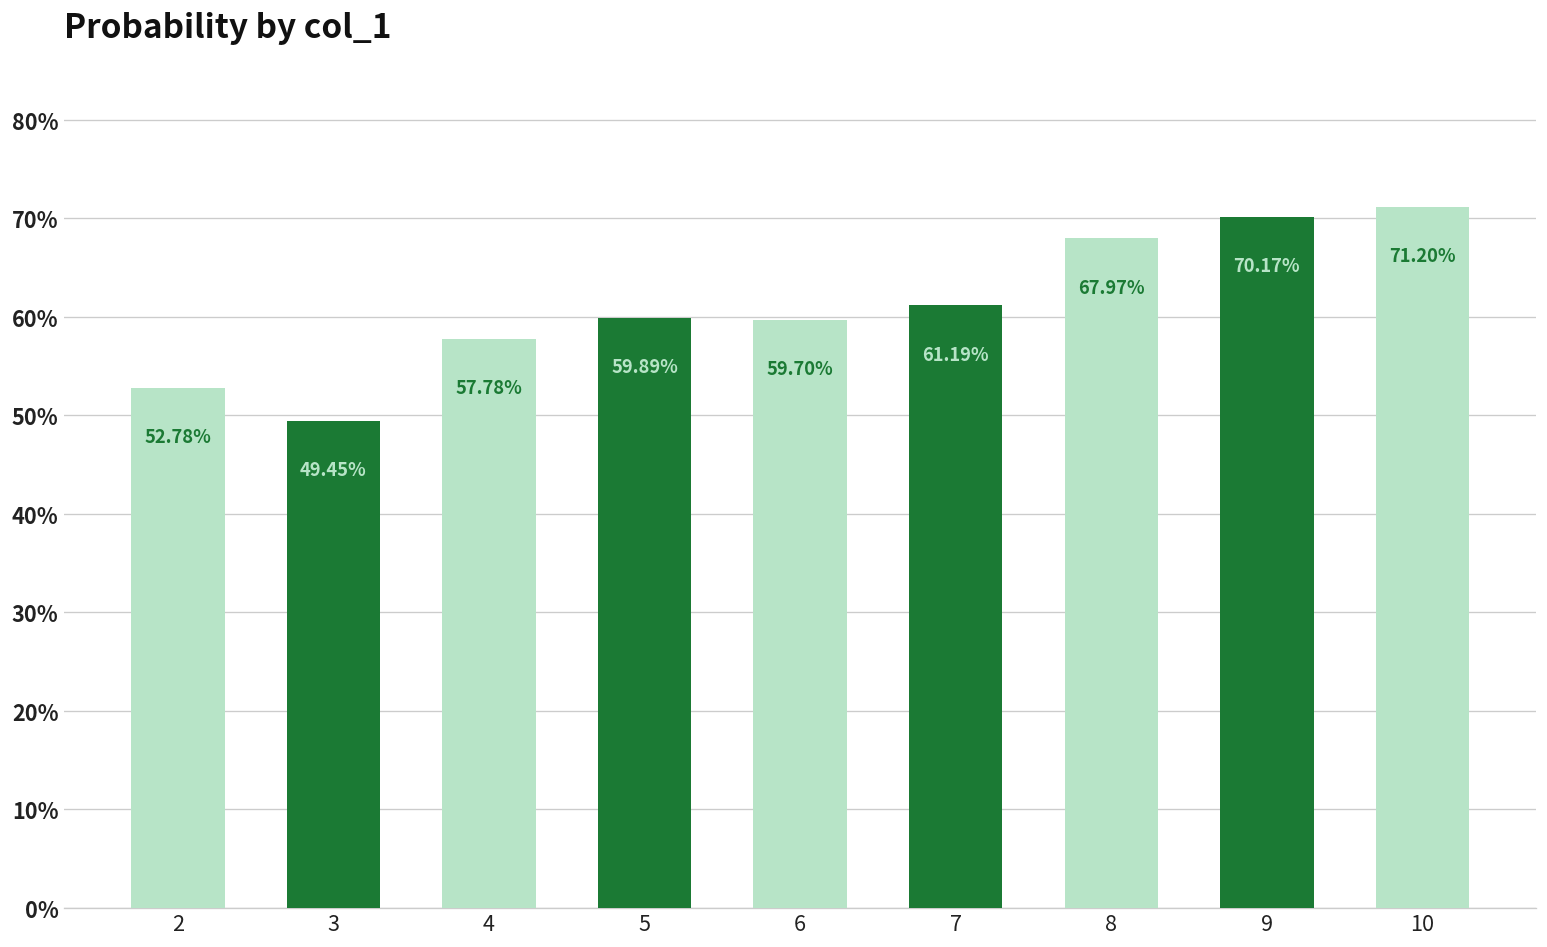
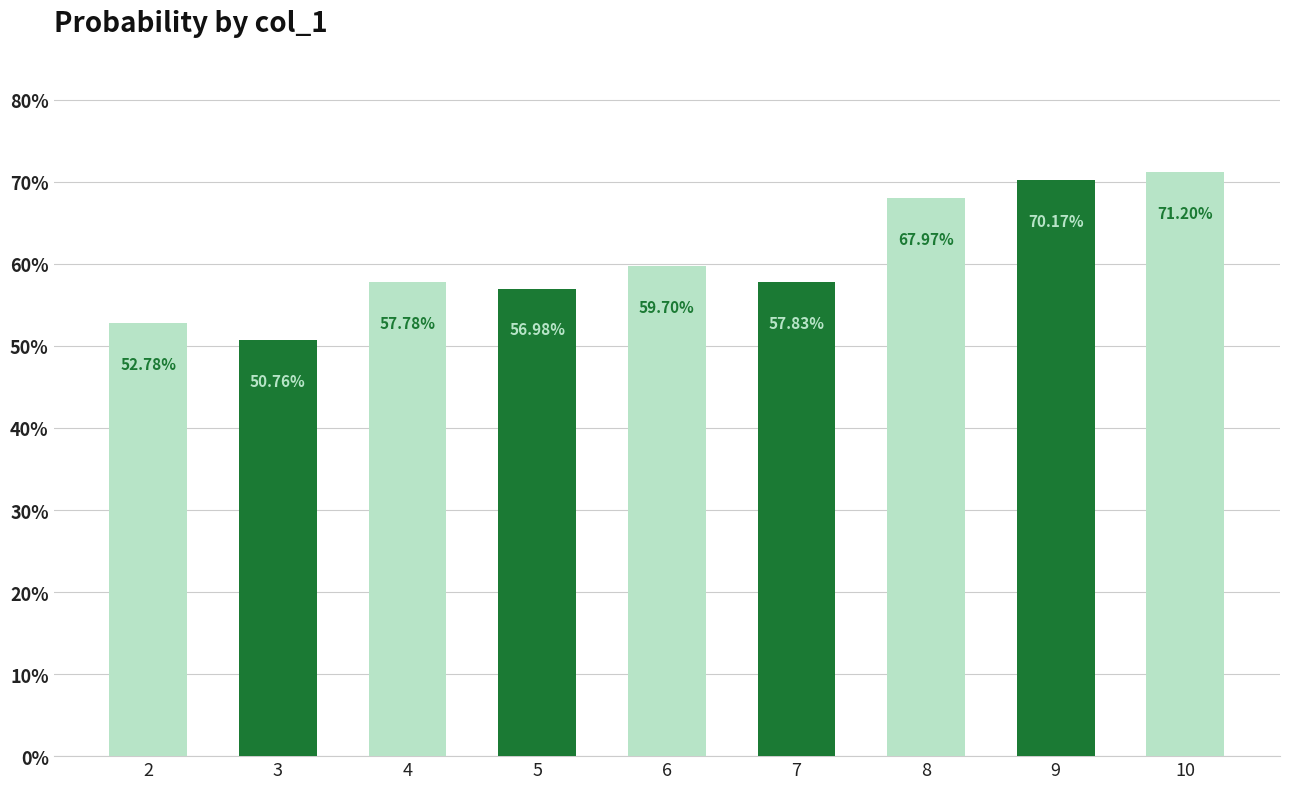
  {
    "2": "52.78%",
-   "3": "49.45%",
+   "3": "50.76%",
    "4": "57.78%",
-   "5": "59.89%",
+   "5": "56.98%",
    "6": "59.70%",
-   "7": "61.19%",
+   "7": "57.83%",
    "8": "67.97%",
    "9": "70.17%",
    "10": "71.20%"
  }
